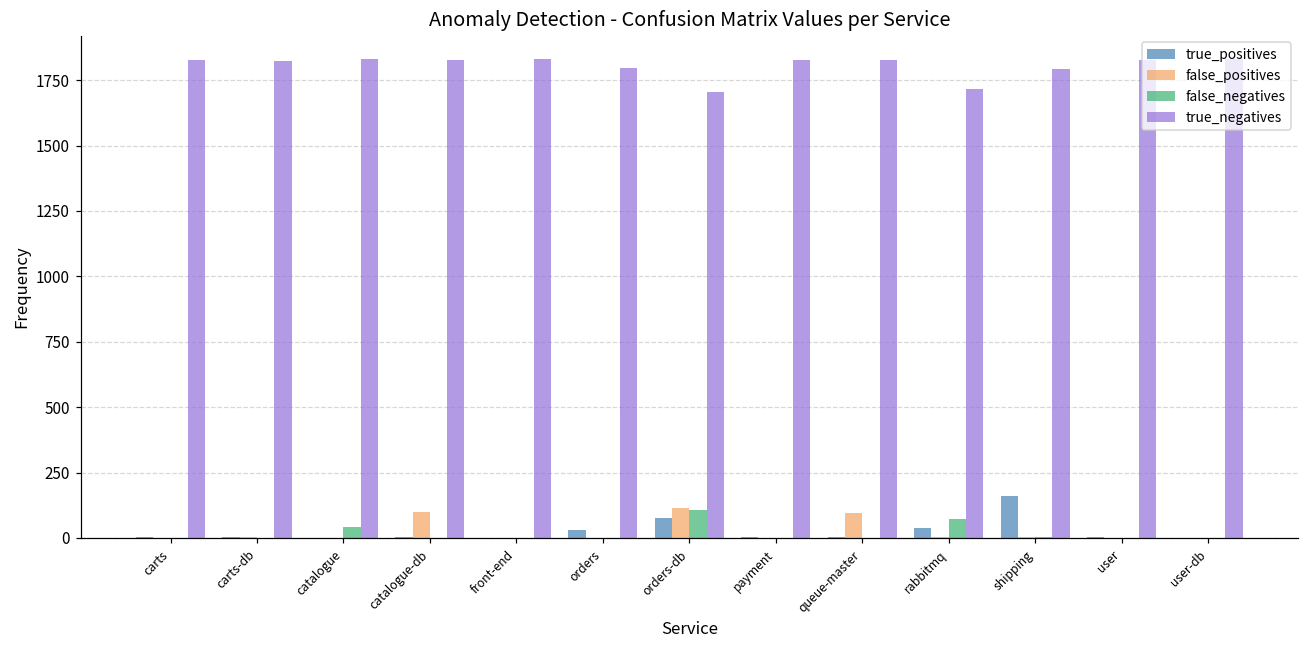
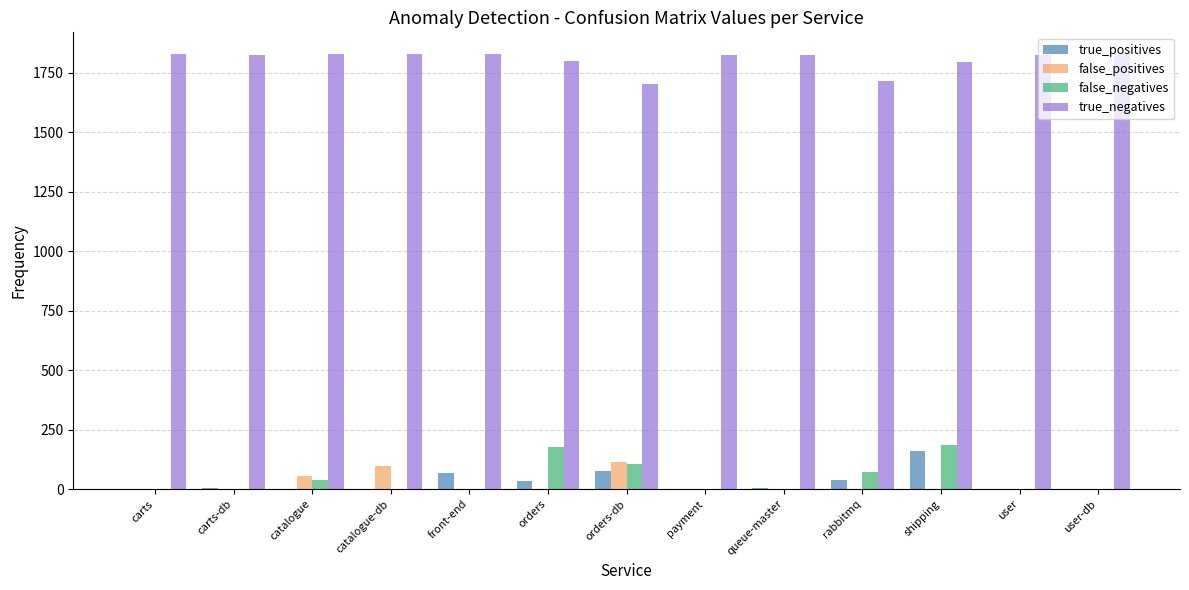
  {
    "true_positives": {
-     "front-end": 0,
+     "front-end": 70,
      "orders": 30,
      "orders-db": 80,
      "rabbitmq": 40,
      "shipping": 160
    },
    "false_positives": {
      "carts": 0,
-     "catalogue": 0,
+     "catalogue": 60,
      "catalogue-db": 100,
      "front-end": 0,
      "orders": 0,
      "orders-db": 110,
-     "queue-master": 100,
+     "queue-master": 0,
      "user-db": 0
    },
    "false_negatives": {
      "carts": 0,
      "carts-db": 0,
      "catalogue": 40,
      "catalogue-db": 0,
      "front-end": 0,
-     "orders": 0,
+     "orders": 180,
      "orders-db": 110,
      "payment": 0,
      "queue-master": 0,
      "rabbitmq": 70,
-     "shipping": 0,
+     "shipping": 190,
      "user": 0,
      "user-db": 0
    },
    "true_negatives": {
      "carts": 1830,
      "carts-db": 1830,
      "catalogue": 1830,
      "catalogue-db": 1830,
      "front-end": 1830,
      "orders": 1800,
      "orders-db": 1700,
      "payment": 1830,
      "queue-master": 1830,
      "rabbitmq": 1720,
      "shipping": 1790
    }
  }
